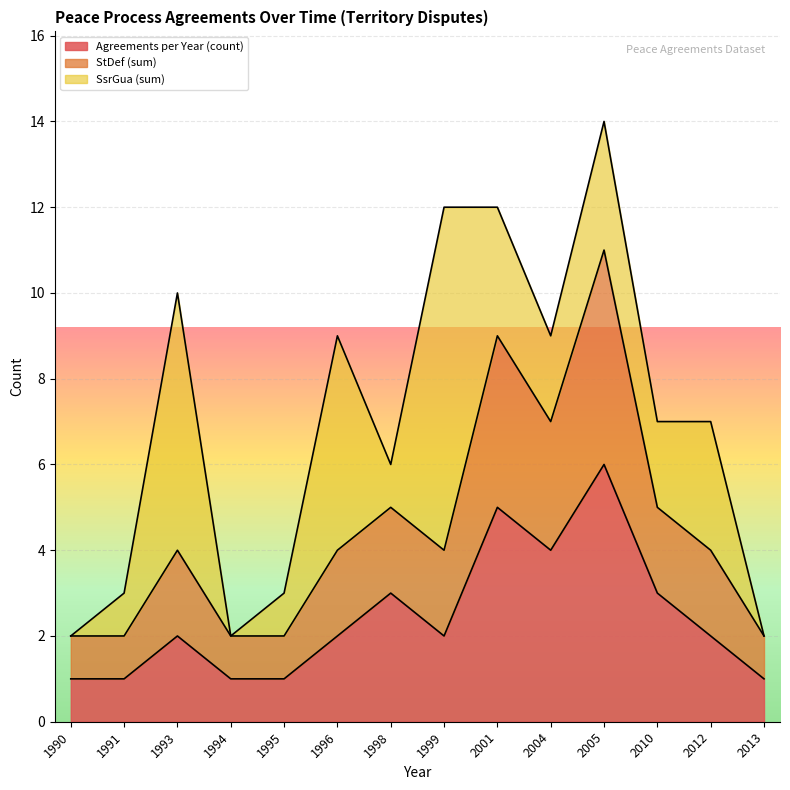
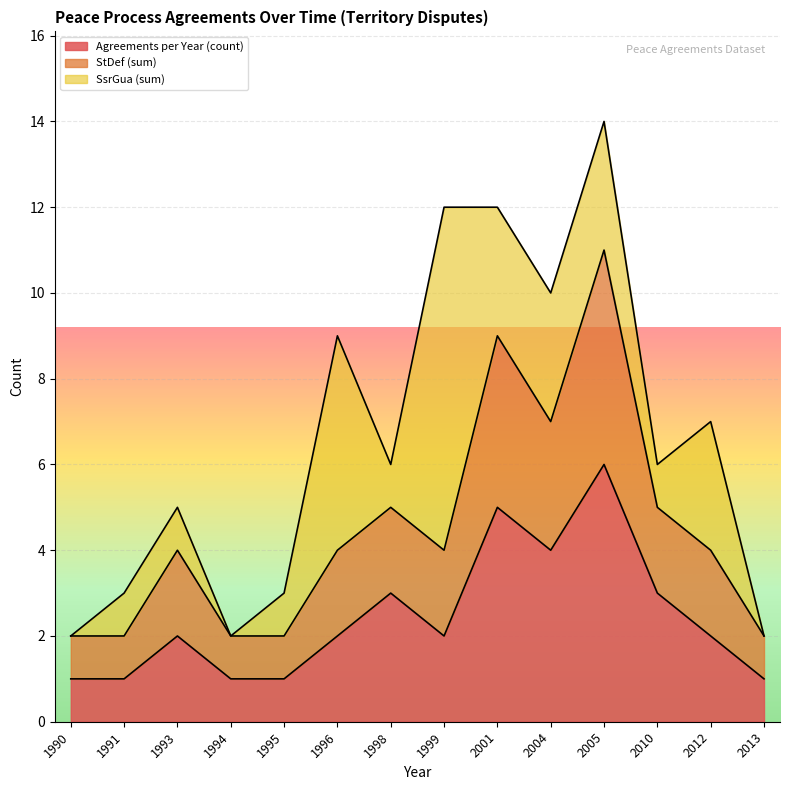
  {
    "SsrGua (sum)": {
      "1991": 1,
-     "1993": 6,
+     "1993": 1,
      "1995": 1,
      "1996": 5,
      "1998": 1,
      "1999": 8,
      "2001": 3,
-     "2004": 2,
+     "2004": 3,
      "2005": 3,
-     "2010": 2,
+     "2010": 1,
      "2012": 3
    }
  }
